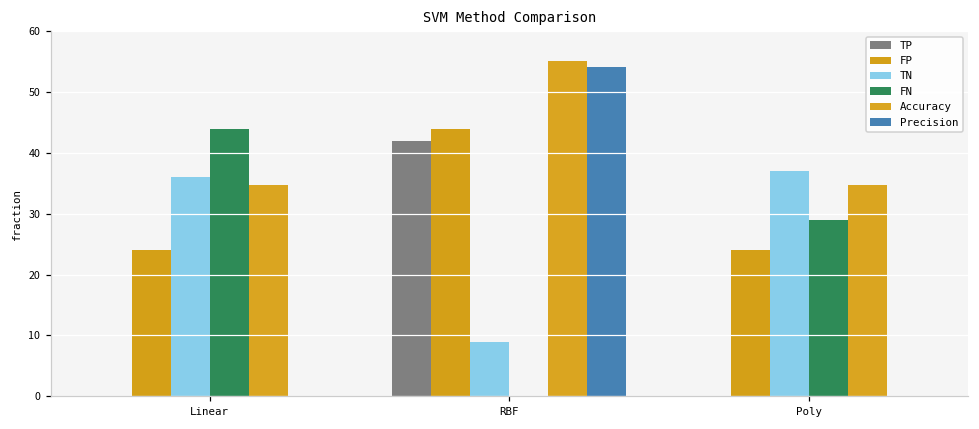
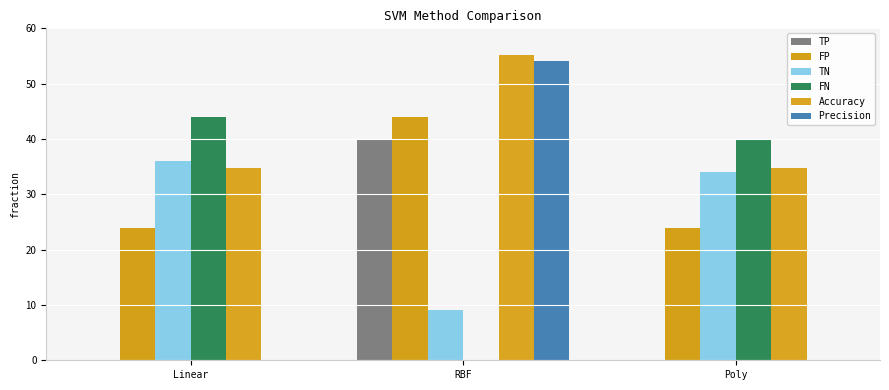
  {
    "TP": {
      "Linear": 0,
-     "RBF": 42,
+     "RBF": 40,
      "Poly": 0
    },
    "TN": {
      "Linear": 36,
      "RBF": 9,
-     "Poly": 37
+     "Poly": 34
    },
    "FN": {
      "Linear": 44,
      "RBF": 0,
-     "Poly": 29
+     "Poly": 40
    },
    "Precision": {
      "Linear": 0,
      "RBF": 54,
      "Poly": 0
    }
  }
